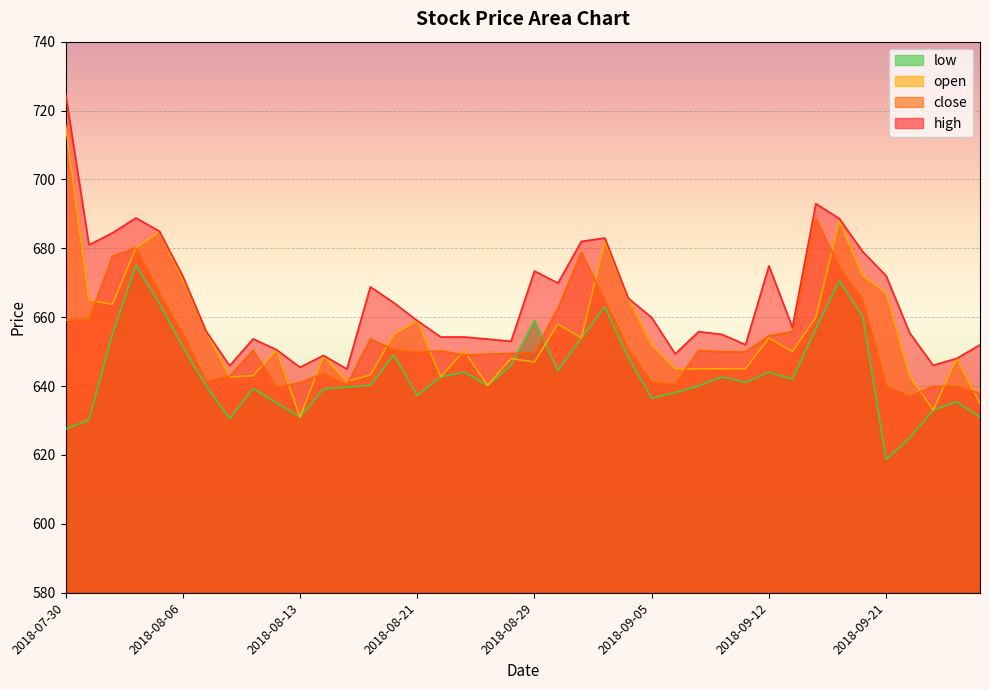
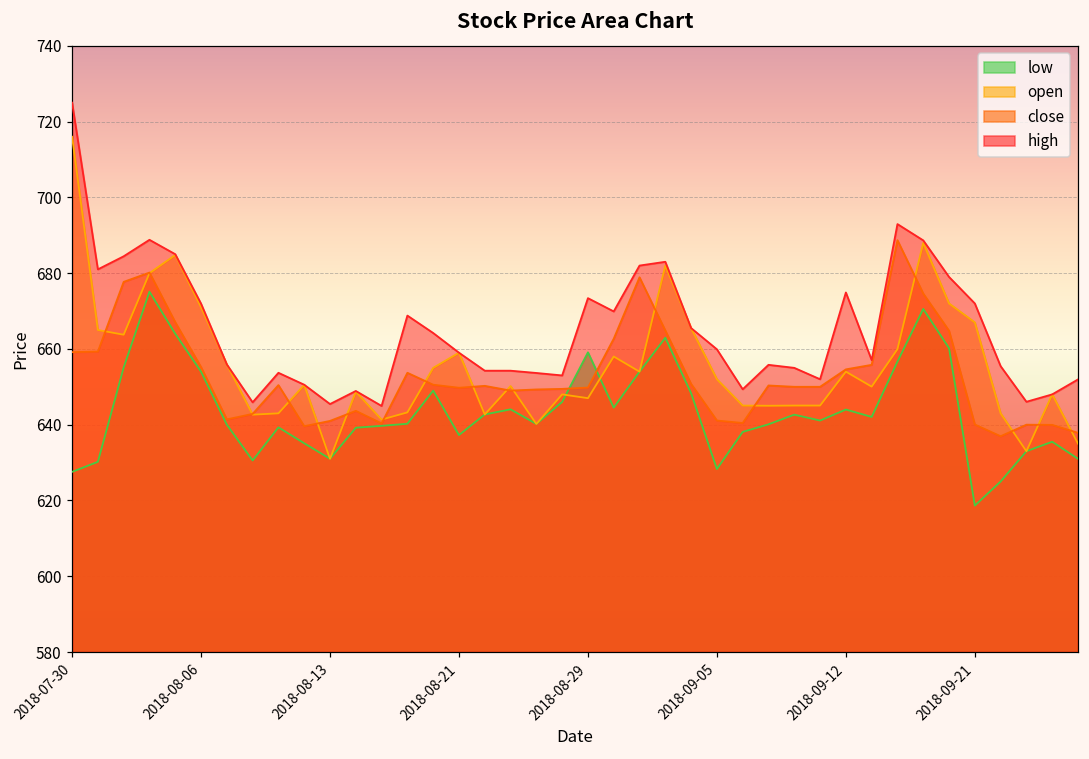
  {
    "low": {
      "2018-07-30": 628,
-     "2018-08-06": 651,
+     "2018-08-06": 654,
      "2018-08-21": 637,
      "2018-08-29": 659,
-     "2018-09-05": 637,
+     "2018-09-05": 628,
      "2018-09-12": 644,
      "2018-09-21": 619
    }
  }
